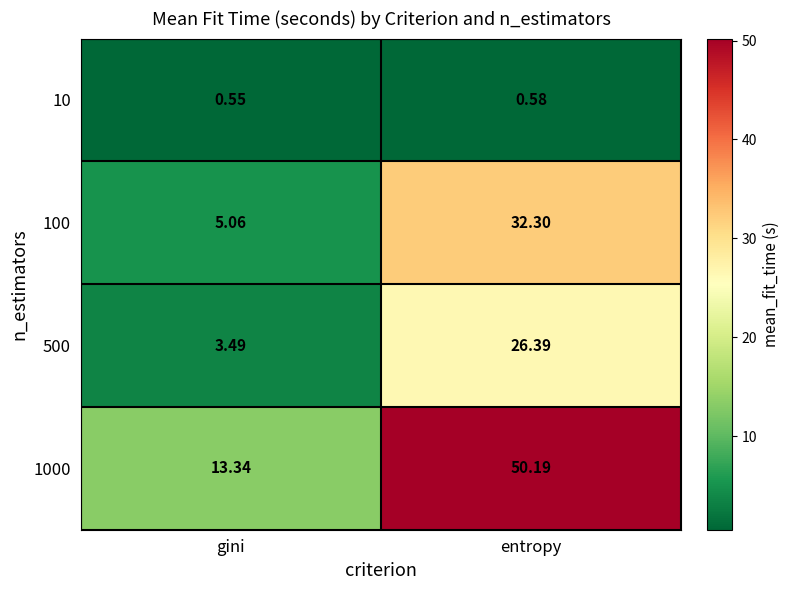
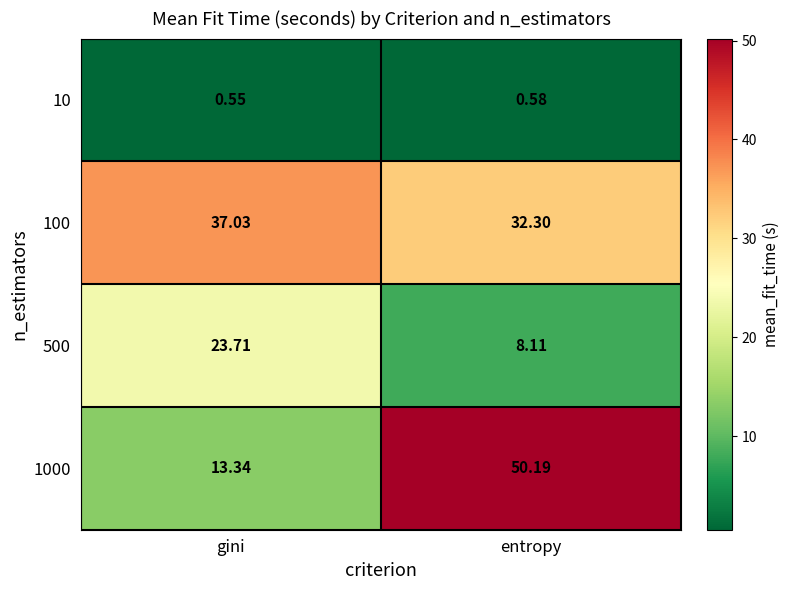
  {
    "10": {
      "gini": 0.55,
      "entropy": 0.58
    },
    "100": {
-     "gini": 5.06,
+     "gini": 37.03,
      "entropy": 32.30
    },
    "500": {
-     "gini": 3.49,
-     "entropy": 26.39
+     "gini": 23.71,
+     "entropy": 8.11
    },
    "1000": {
      "gini": 13.34,
      "entropy": 50.19
    }
  }
